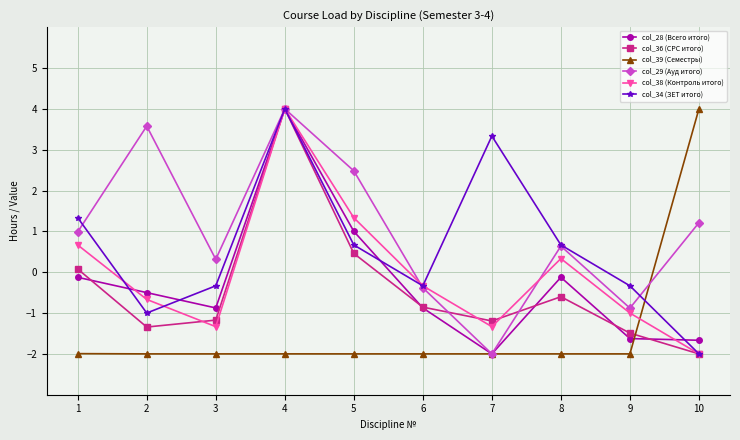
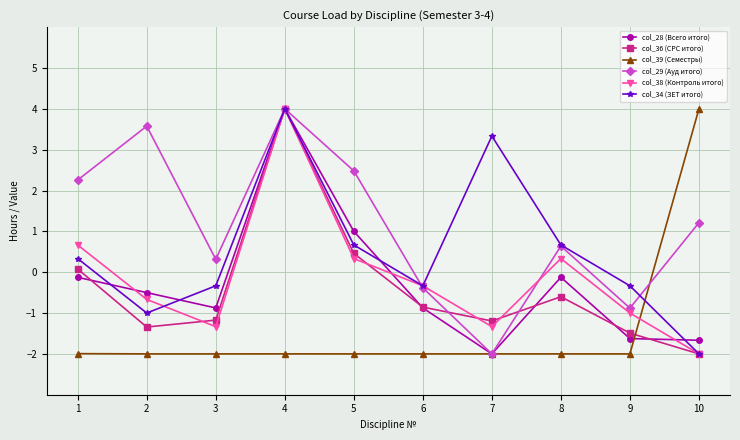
  {
    "col_39 (Семестры)": {
      "1": -2.0,
      "2": -2.0,
      "3": -2.0,
      "4": -2.0,
      "5": -2.0,
      "6": -2.0,
      "8": -2.0,
      "9": -2.0,
      "10": 4.0
    },
    "col_29 (Ауд итого)": {
-     "1": 1.0,
+     "1": 2.3,
      "2": 3.6,
      "3": 0.3,
      "5": 2.5,
      "9": -0.9,
      "10": 1.2
    },
    "col_38 (Контроль итого)": {
      "1": 0.7,
      "2": -0.7,
      "3": -1.3,
-     "5": 1.3,
+     "5": 0.3,
      "7": -1.3,
      "8": 0.3,
      "9": -1.0
    },
    "col_34 (ЗЕТ итого)": {
-     "1": 1.3,
+     "1": 0.3,
      "2": -1.0,
      "3": -0.3,
      "5": 0.7,
      "7": 3.3,
      "9": -0.3
    }
  }
